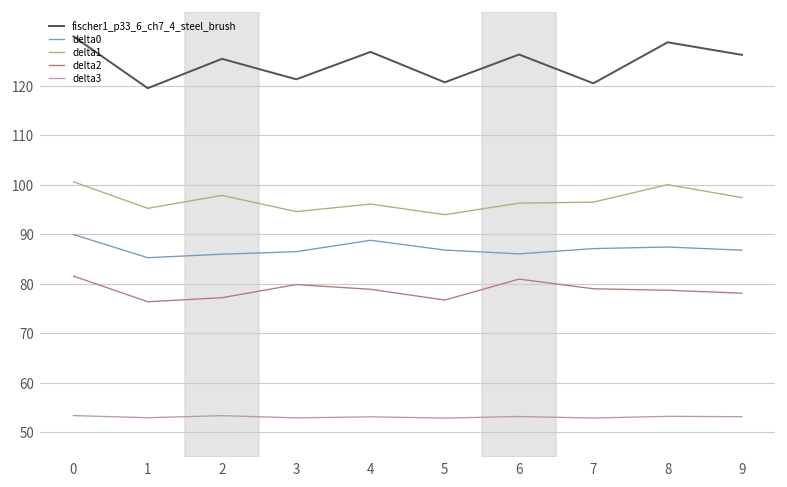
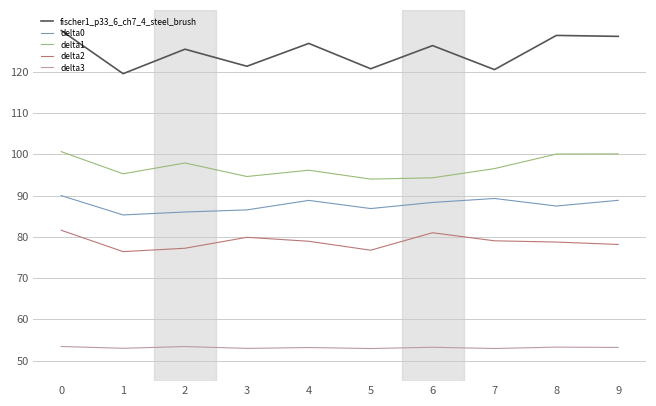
  {
    "fischer1_p33_6_ch7_4_steel_brush": {
      "0": 130,
      "1": 120,
      "2": 125,
      "3": 121,
      "4": 127,
      "5": 121,
      "6": 126,
      "7": 121,
      "8": 129,
-     "9": 126
+     "9": 129
    },
    "delta0": {
      "0": 90,
      "1": 85,
      "2": 86,
      "3": 87,
      "4": 89,
      "5": 87,
-     "6": 86,
-     "7": 87,
+     "6": 88,
+     "7": 89,
      "8": 87,
-     "9": 87
+     "9": 89
    },
    "delta1": {
      "0": 101,
      "1": 95,
      "2": 98,
      "3": 95,
      "4": 96,
      "5": 94,
-     "6": 96,
+     "6": 94,
      "7": 97,
      "8": 100,
-     "9": 97
+     "9": 100
    },
    "delta2": {
      "0": 82,
      "1": 76,
      "2": 77,
      "3": 80,
      "4": 79,
      "5": 77,
      "6": 81,
      "7": 79,
      "8": 79,
      "9": 78
    },
    "delta3": {
      "0": 53,
      "1": 53,
      "2": 53,
      "3": 53,
      "4": 53,
      "5": 53,
      "6": 53,
      "7": 53,
      "8": 53,
      "9": 53
    }
  }
